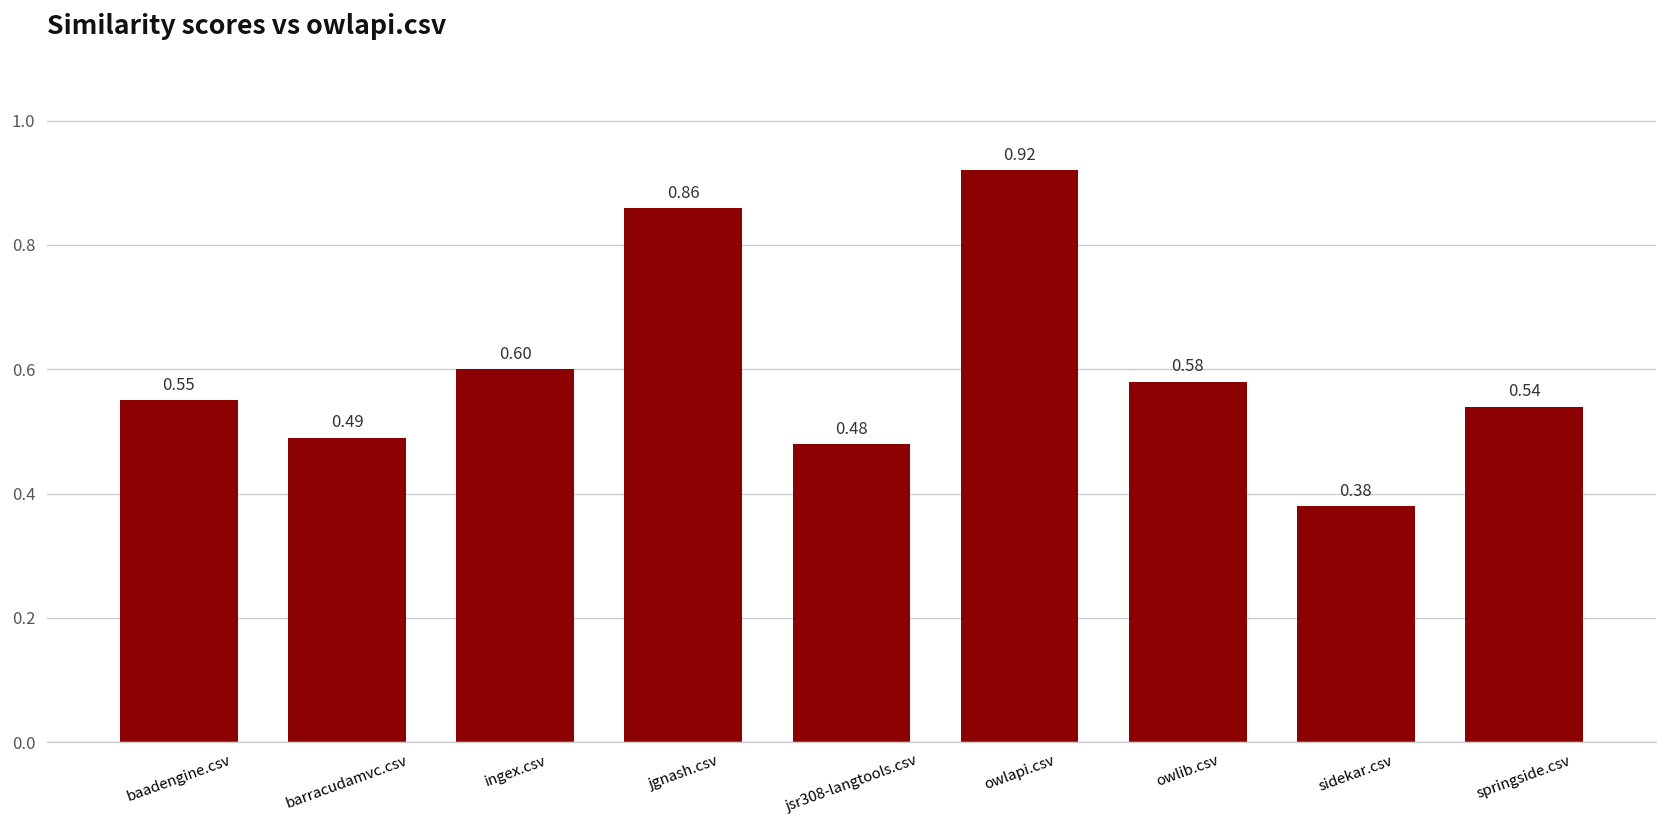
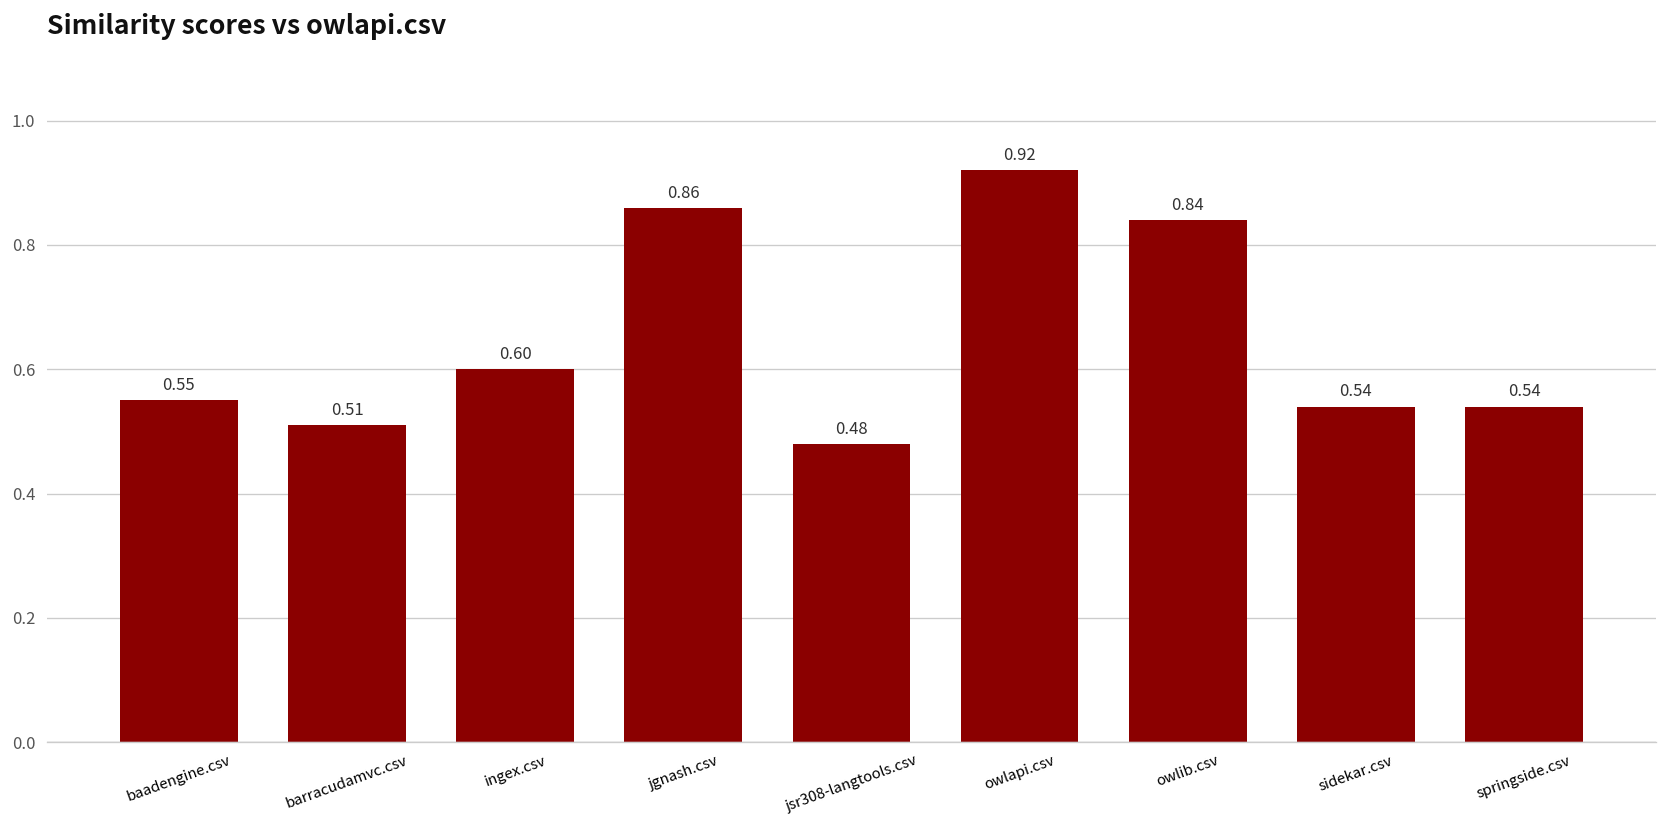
  {
    "baadengine.csv": 0.55,
-   "barracudamvc.csv": 0.49,
+   "barracudamvc.csv": 0.51,
    "ingex.csv": 0.60,
    "jgnash.csv": 0.86,
    "jsr308-langtools.csv": 0.48,
    "owlapi.csv": 0.92,
-   "owlib.csv": 0.58,
-   "sidekar.csv": 0.38,
+   "owlib.csv": 0.84,
+   "sidekar.csv": 0.54,
    "springside.csv": 0.54
  }
